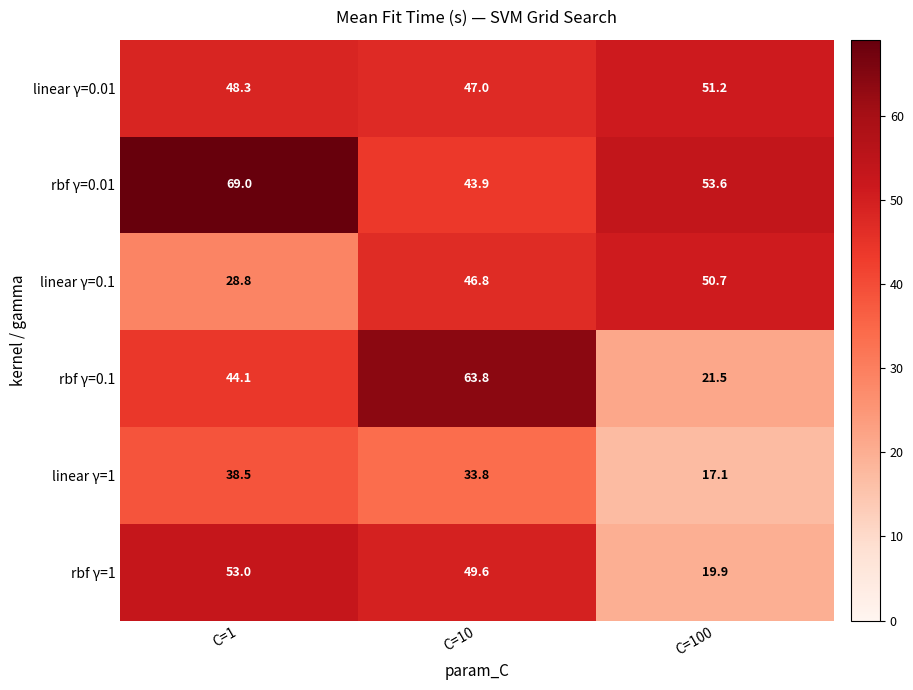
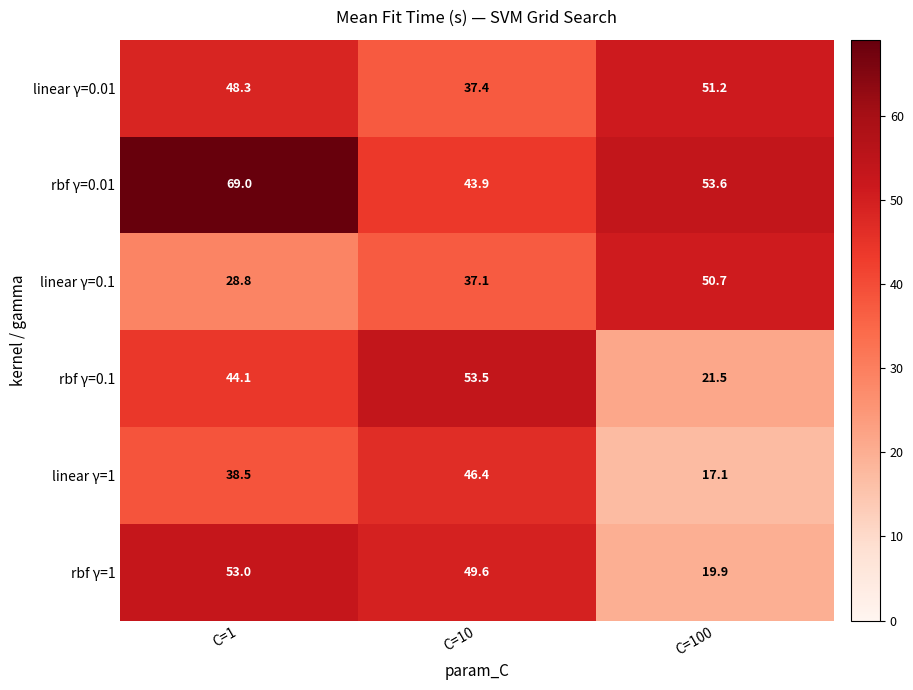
  {
    "linear γ=0.01": {
      "C=1": 48.3,
-     "C=10": 47.0,
+     "C=10": 37.4,
      "C=100": 51.2
    },
    "rbf γ=0.01": {
      "C=1": 69.0,
      "C=10": 43.9,
      "C=100": 53.6
    },
    "linear γ=0.1": {
      "C=1": 28.8,
-     "C=10": 46.8,
+     "C=10": 37.1,
      "C=100": 50.7
    },
    "rbf γ=0.1": {
      "C=1": 44.1,
-     "C=10": 63.8,
+     "C=10": 53.5,
      "C=100": 21.5
    },
    "linear γ=1": {
      "C=1": 38.5,
-     "C=10": 33.8,
+     "C=10": 46.4,
      "C=100": 17.1
    },
    "rbf γ=1": {
      "C=1": 53.0,
      "C=10": 49.6,
      "C=100": 19.9
    }
  }
